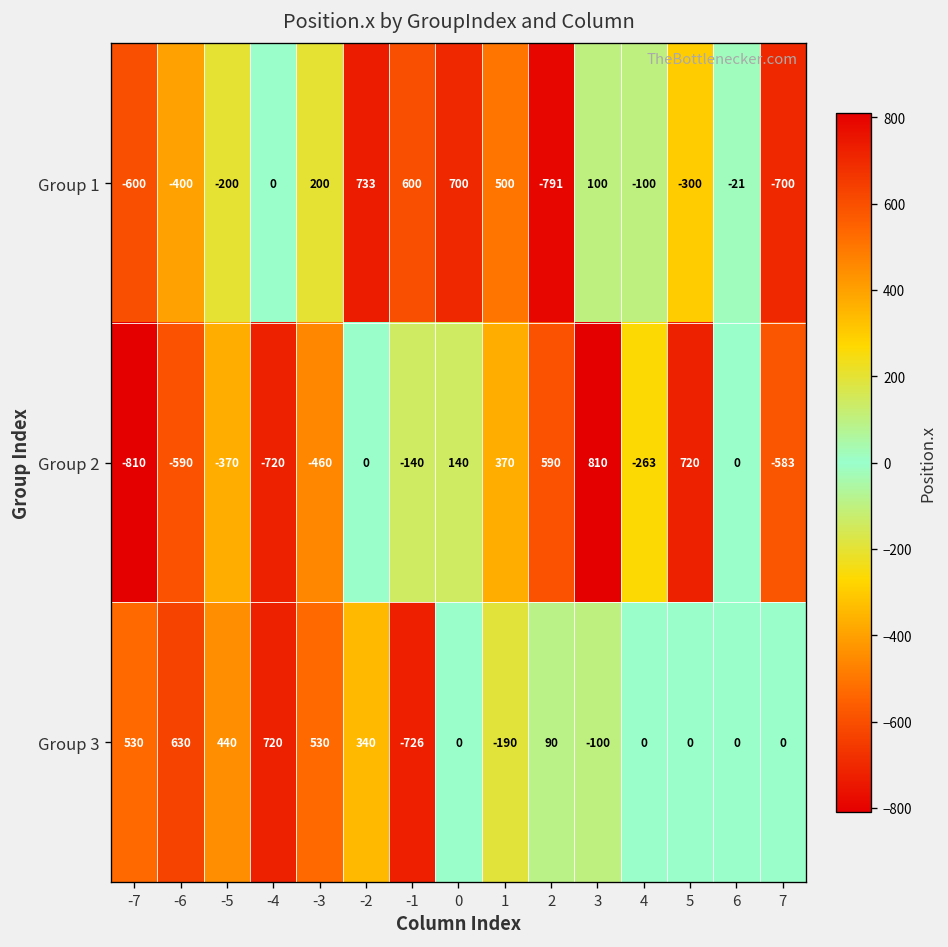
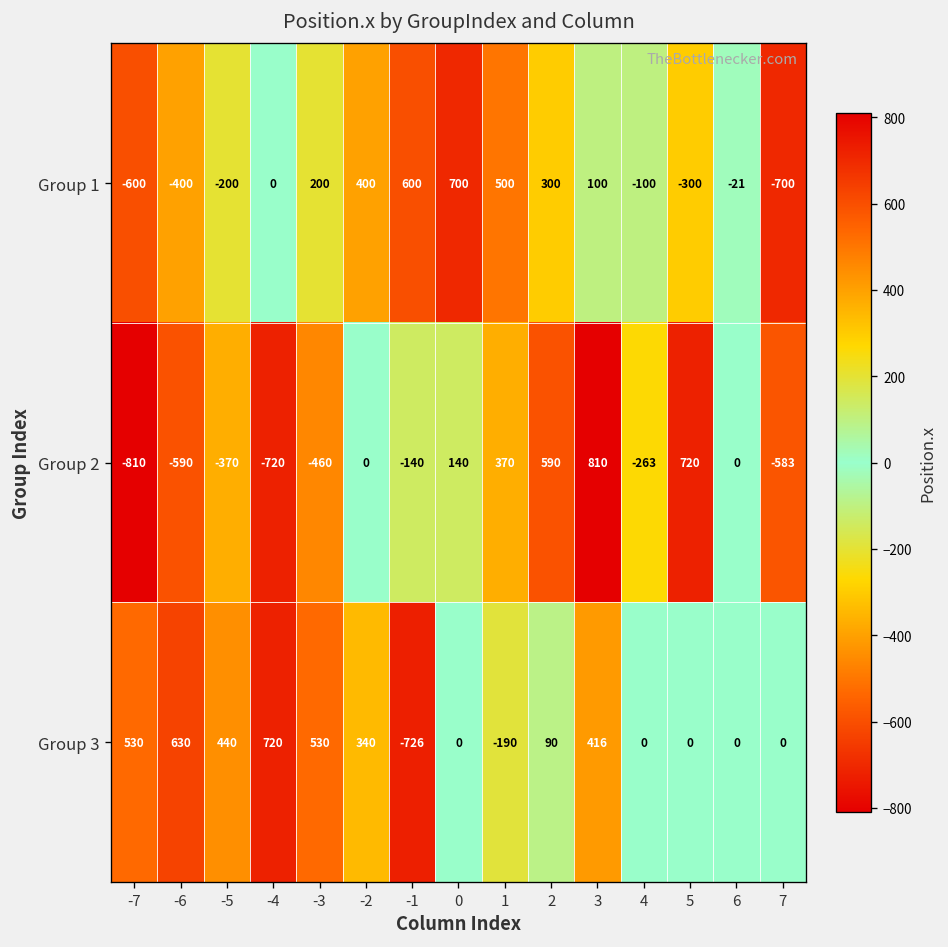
  {
    "Group 1": {
      "-7": -600,
      "-6": -400,
      "-5": -200,
      "-4": 0,
      "-3": 200,
-     "-2": 733,
+     "-2": 400,
      "-1": 600,
      "0": 700,
      "1": 500,
-     "2": -791,
+     "2": 300,
      "3": 100,
      "4": -100,
      "5": -300,
      "7": -700
    },
    "Group 2": {
      "-7": -810,
      "-6": -590,
      "-5": -370,
      "-4": -720,
      "-3": -460,
      "-2": 0,
      "-1": -140,
      "0": 140,
      "1": 370,
      "2": 590,
      "3": 810,
      "4": -263,
      "5": 720,
      "6": 0,
      "7": -583
    },
    "Group 3": {
      "-7": 530,
      "-6": 630,
      "-5": 440,
      "-4": 720,
      "-3": 530,
      "-2": 340,
      "-1": -726,
      "0": 0,
      "1": -190,
      "2": 90,
-     "3": -100,
+     "3": 416,
      "4": 0,
      "5": 0,
      "6": 0,
      "7": 0
    }
  }
